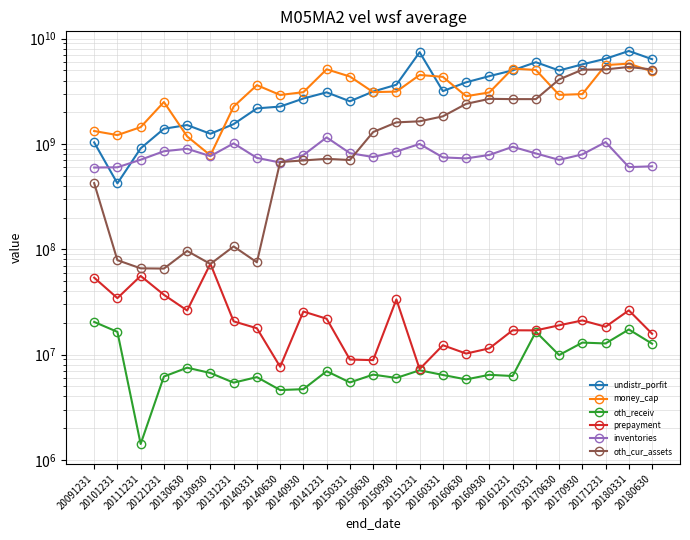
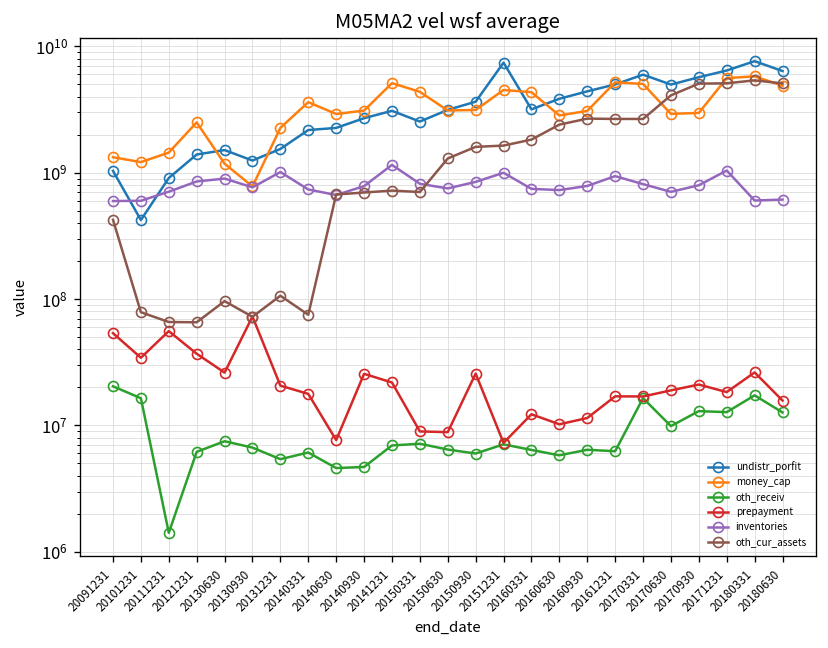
  {
    "undistr_porfit": {
      "20091231": 1000000000,
      "20101231": 420000000,
      "20111231": 900000000,
      "20121231": 1400000000,
      "20130630": 1500000000,
      "20130930": 1200000000,
      "20131231": 1500000000,
      "20140331": 2200000000,
      "20140630": 2300000000,
      "20140930": 2700000000,
      "20141231": 3100000000,
      "20150331": 2500000000,
      "20150930": 3700000000,
      "20151231": 7000000000,
      "20160331": 3200000000,
      "20160630": 3900000000,
      "20160930": 4400000000,
      "20170331": 6000000000,
      "20170630": 5000000000,
      "20170930": 6000000000,
      "20171231": 6000000000,
      "20180331": 8000000000,
      "20180630": 6000000000
    },
    "money_cap": {
      "20091231": 1300000000,
      "20101231": 1200000000,
      "20111231": 1400000000,
      "20121231": 2500000000,
      "20130630": 1200000000,
      "20131231": 2300000000,
      "20140331": 3600000000,
      "20140630": 2900000000,
      "20140930": 3100000000,
      "20141231": 5000000000,
      "20150331": 4400000000,
      "20150930": 3100000000,
      "20151231": 4500000000,
      "20160331": 4300000000,
      "20160630": 2800000000,
      "20160930": 3100000000,
      "20170331": 5000000000,
      "20170630": 2900000000,
      "20170930": 3000000000,
      "20171231": 6000000000,
      "20180331": 6000000000
    },
    "oth_receiv": {
      "20091231": 20000000,
      "20101231": 16000000,
      "20111231": 1400000,
      "20121231": 6000000,
      "20130630": 7000000,
      "20130930": 7000000,
      "20131231": 5000000,
      "20140331": 6000000,
      "20140630": 5000000,
      "20140930": 5000000,
      "20141231": 7000000,
-     "20150331": 5000000,
+     "20150331": 7000000,
      "20150630": 6000000,
      "20150930": 6000000,
      "20160331": 6000000,
      "20160630": 6000000,
      "20160930": 6000000,
      "20161231": 6000000,
      "20170630": 10000000,
      "20170930": 13000000,
      "20171231": 13000000,
      "20180331": 17000000,
      "20180630": 13000000
    },
    "prepayment": {
      "20091231": 50000000,
      "20101231": 34000000,
      "20111231": 60000000,
      "20121231": 37000000,
      "20130630": 26000000,
      "20131231": 21000000,
      "20140331": 18000000,
      "20140630": 8000000,
      "20140930": 26000000,
      "20141231": 22000000,
      "20150331": 9000000,
      "20150630": 9000000,
-     "20150930": 33000000,
+     "20150930": 26000000,
      "20160331": 12000000,
      "20160630": 10000000,
      "20160930": 11000000,
      "20161231": 17000000,
      "20170630": 19000000,
      "20170930": 21000000,
      "20171231": 18000000,
      "20180331": 26000000,
      "20180630": 16000000
    },
    "inventories": {
      "20091231": 600000000,
      "20101231": 600000000,
      "20111231": 700000000,
      "20121231": 900000000,
      "20130630": 900000000,
      "20131231": 1000000000,
      "20140331": 700000000,
      "20140930": 800000000,
      "20141231": 1200000000,
      "20150331": 800000000,
      "20150630": 800000000,
      "20150930": 800000000,
      "20151231": 1000000000,
      "20160331": 700000000,
      "20160630": 700000000,
      "20160930": 800000000,
      "20161231": 900000000,
      "20170331": 800000000,
      "20170630": 700000000,
      "20170930": 800000000,
      "20171231": 1000000000,
      "20180331": 600000000,
      "20180630": 600000000
    },
    "oth_cur_assets": {
      "20091231": 420000000,
      "20101231": 80000000,
      "20111231": 70000000,
      "20121231": 70000000,
      "20130630": 100000000,
      "20131231": 110000000,
      "20140331": 80000000,
      "20140930": 700000000,
      "20141231": 700000000,
      "20150331": 700000000,
      "20150630": 1300000000,
      "20150930": 1600000000,
      "20151231": 1600000000,
      "20160331": 1800000000,
      "20160630": 2400000000,
      "20160930": 2700000000,
      "20161231": 2700000000,
      "20170331": 2700000000,
      "20170630": 4100000000,
      "20170930": 5000000000,
      "20171231": 5000000000,
      "20180331": 5000000000
    }
  }
